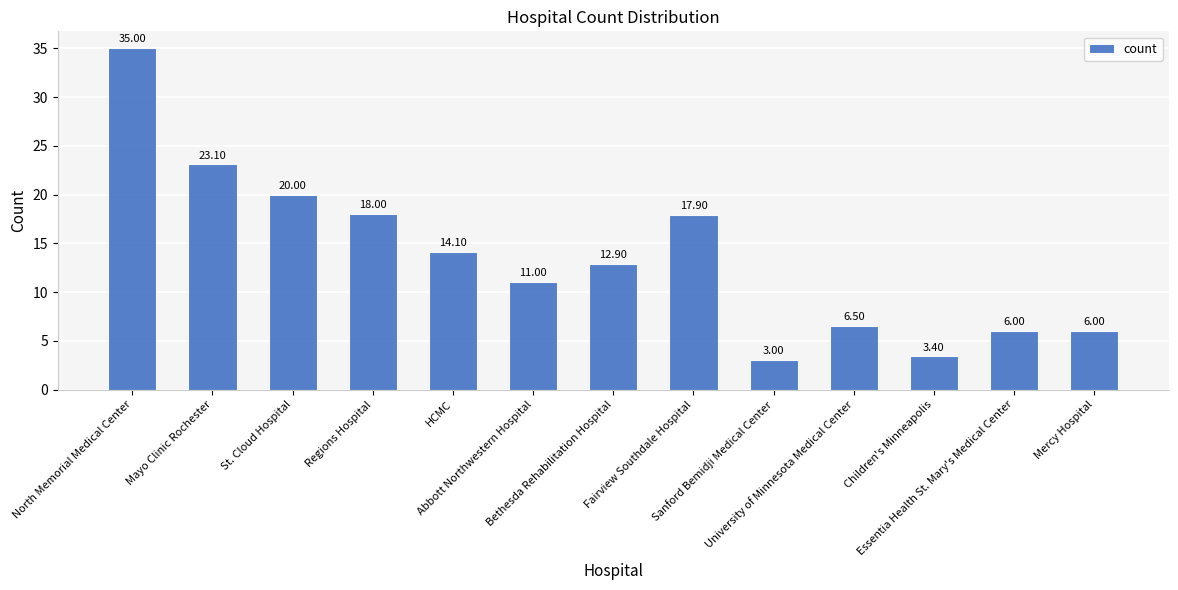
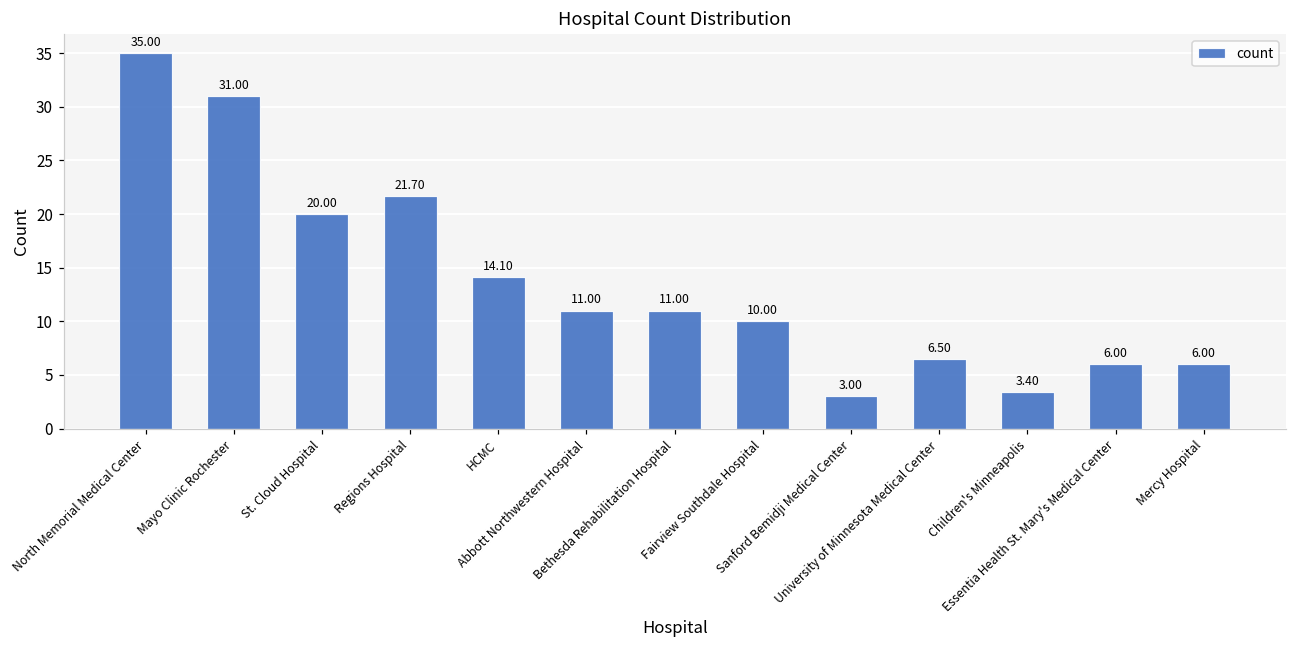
  {
    "North Memorial Medical Center": 35.00,
-   "Mayo Clinic Rochester": 23.10,
+   "Mayo Clinic Rochester": 31.00,
    "St. Cloud Hospital": 20.00,
-   "Regions Hospital": 18.00,
+   "Regions Hospital": 21.70,
    "HCMC": 14.10,
    "Abbott Northwestern Hospital": 11.00,
-   "Bethesda Rehabilitation Hospital": 12.90,
-   "Fairview Southdale Hospital": 17.90,
+   "Bethesda Rehabilitation Hospital": 11.00,
+   "Fairview Southdale Hospital": 10.00,
    "Sanford Bemidji Medical Center": 3.00,
    "University of Minnesota Medical Center": 6.50,
    "Children's Minneapolis": 3.40,
    "Essentia Health St. Mary's Medical Center": 6.00,
    "Mercy Hospital": 6.00
  }
